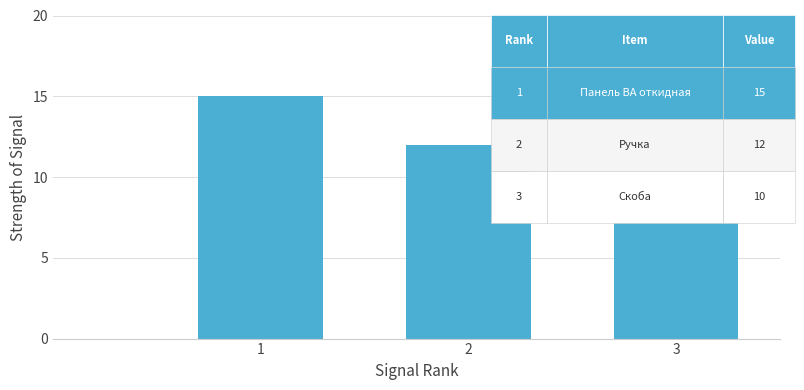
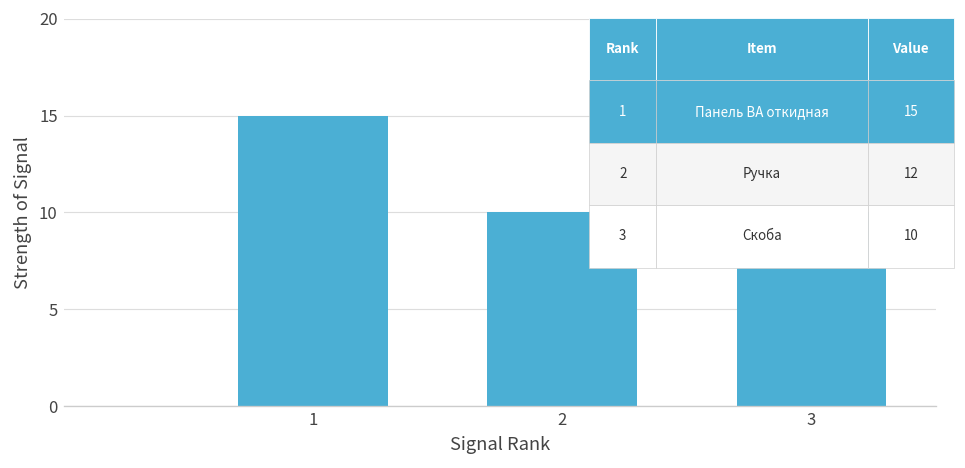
  {
    "1": 15,
-   "2": 12,
+   "2": 10,
    "3": 10
  }
